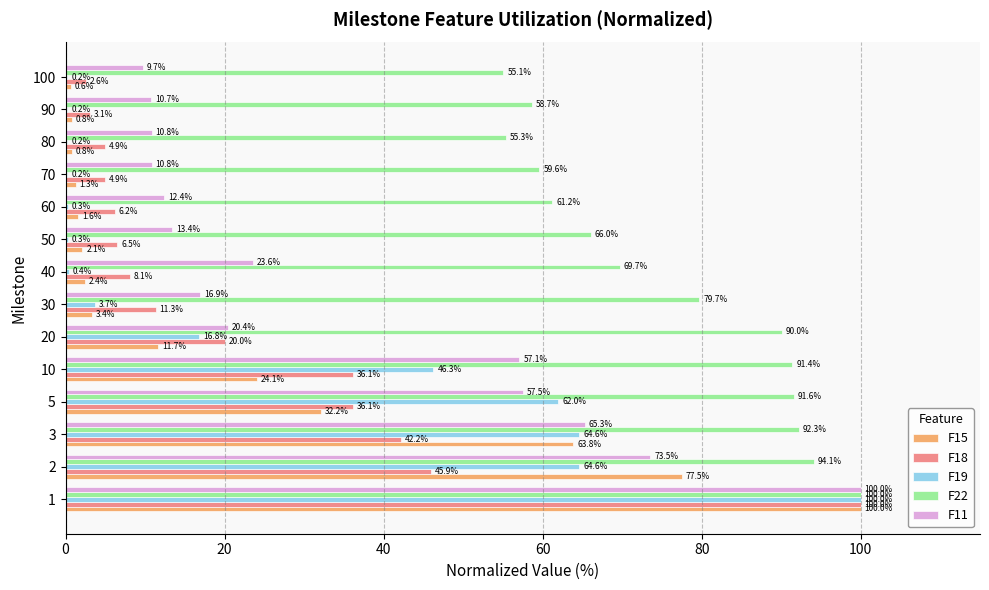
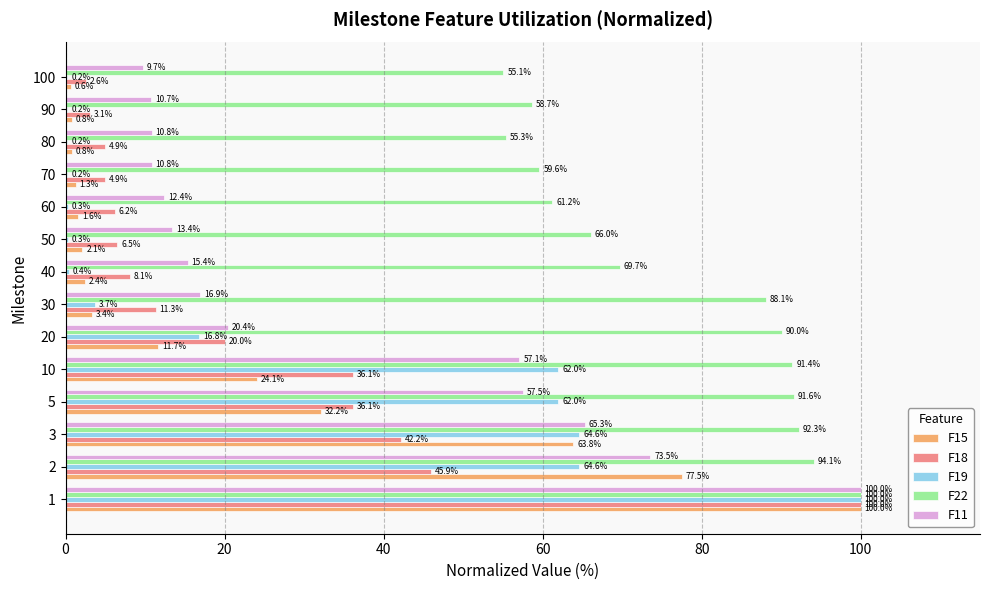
  {
    "F19": {
      "100": "0.2%",
      "90": "0.2%",
      "80": "0.2%",
      "70": "0.2%",
      "60": "0.3%",
      "50": "0.3%",
      "40": "0.4%",
      "30": "3.7%",
      "20": "16.8%",
-     "10": "46.3%",
+     "10": "62.0%",
      "5": "62.0%",
      "3": "64.6%",
      "2": "64.6%"
    },
    "F22": {
      "100": "55.1%",
      "90": "58.7%",
      "80": "55.3%",
      "70": "59.6%",
      "60": "61.2%",
      "50": "66.0%",
      "40": "69.7%",
-     "30": "79.7%",
+     "30": "88.1%",
      "20": "90.0%",
      "10": "91.4%",
      "5": "91.6%",
      "3": "92.3%",
      "2": "94.1%"
    },
    "F11": {
      "100": "9.7%",
      "90": "10.7%",
      "80": "10.8%",
      "70": "10.8%",
      "60": "12.4%",
      "50": "13.4%",
-     "40": "23.6%",
+     "40": "15.4%",
      "30": "16.9%",
      "20": "20.4%",
      "10": "57.1%",
      "5": "57.5%",
      "3": "65.3%",
      "2": "73.5%"
    }
  }
